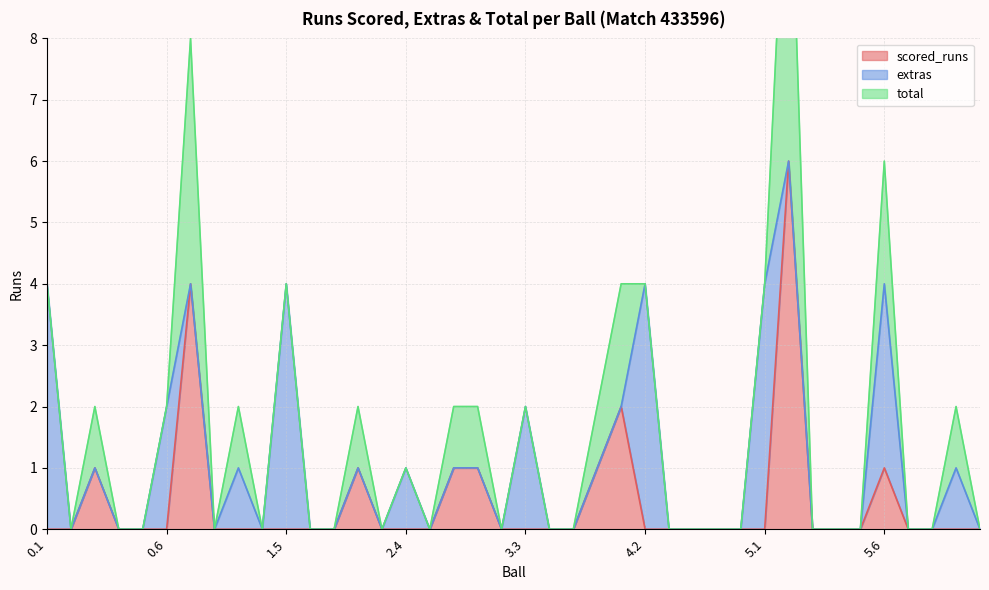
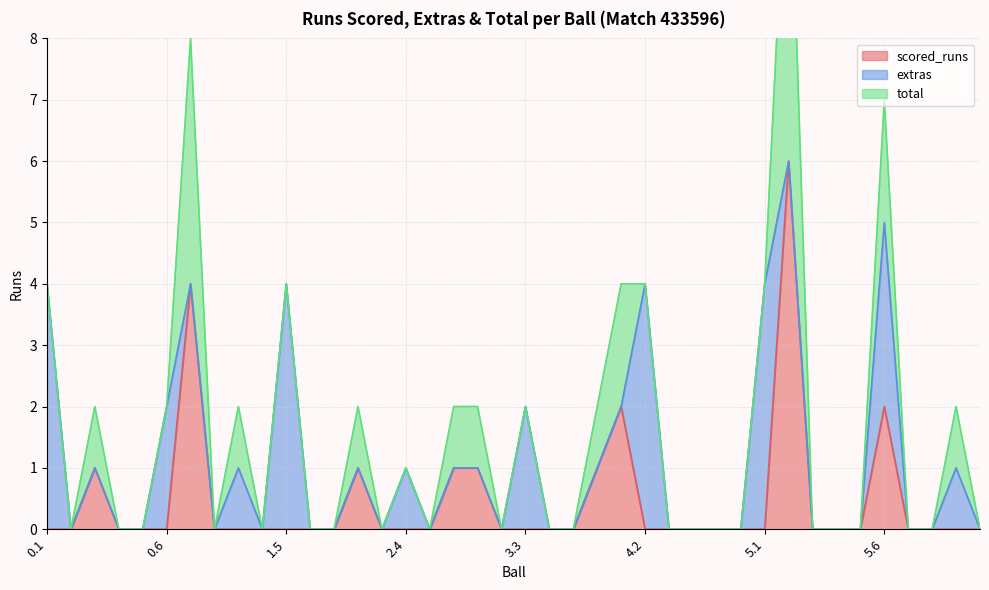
  {
    "scored_runs": {
      "0.1": 0,
      "0.6": 0,
      "1.5": 0,
      "2.4": 0,
      "3.3": 0,
      "4.2": 0,
      "5.1": 0,
-     "5.6": 1
+     "5.6": 2
    },
    "extras": {
      "5.6": 3
    }
  }
